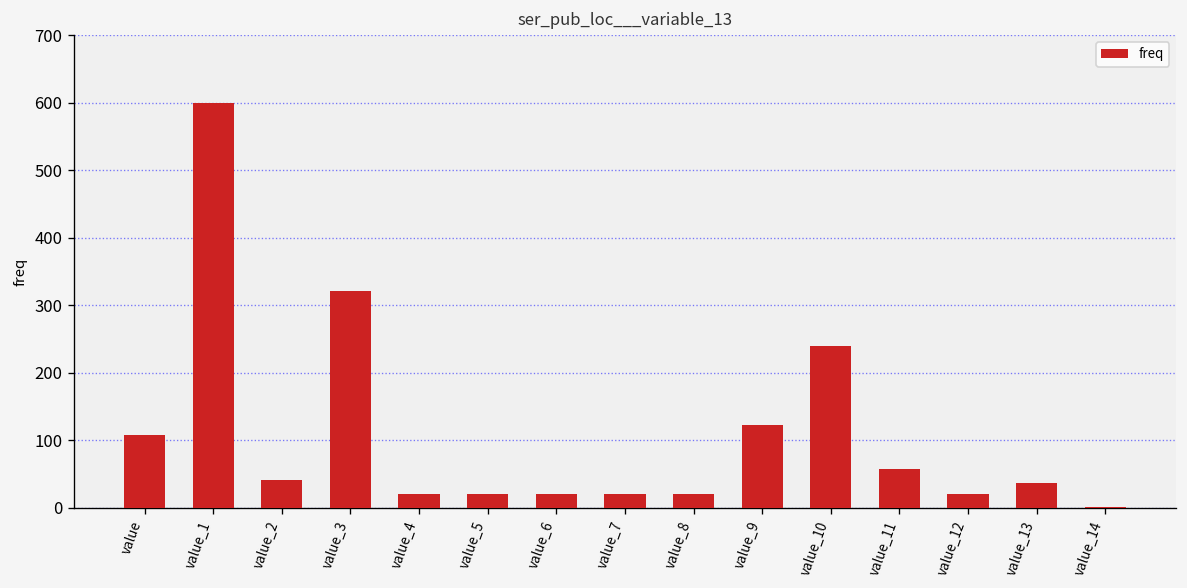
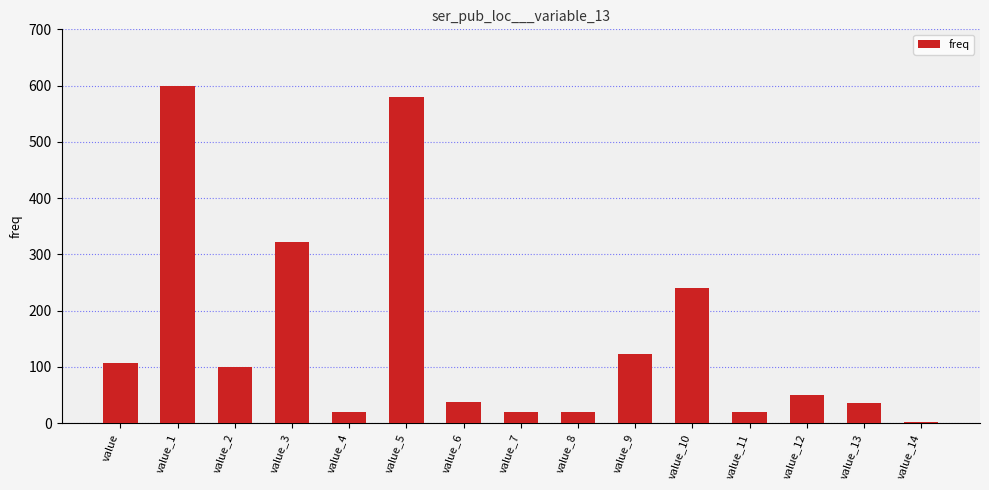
  {
    "value": 110,
    "value_1": 600,
-   "value_2": 40,
+   "value_2": 100,
    "value_3": 320,
    "value_4": 20,
-   "value_5": 20,
-   "value_6": 20,
+   "value_5": 580,
+   "value_6": 40,
    "value_7": 20,
    "value_8": 20,
    "value_9": 120,
    "value_10": 240,
-   "value_11": 60,
-   "value_12": 20,
+   "value_11": 20,
+   "value_12": 50,
    "value_13": 40
  }
